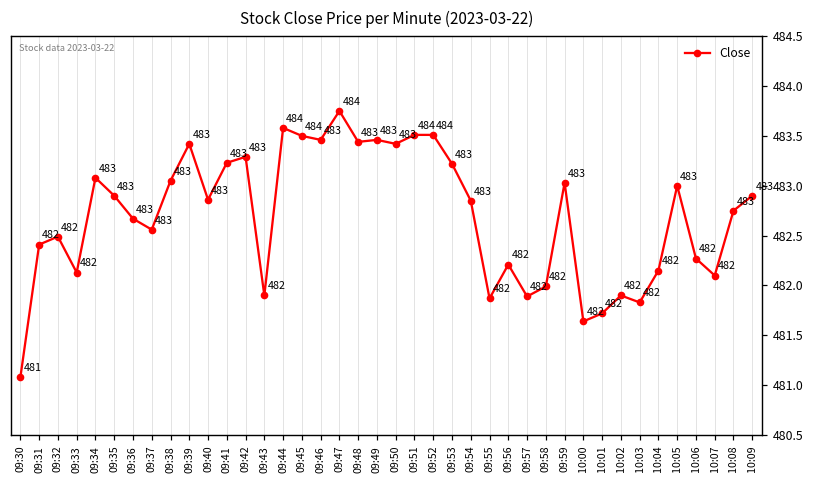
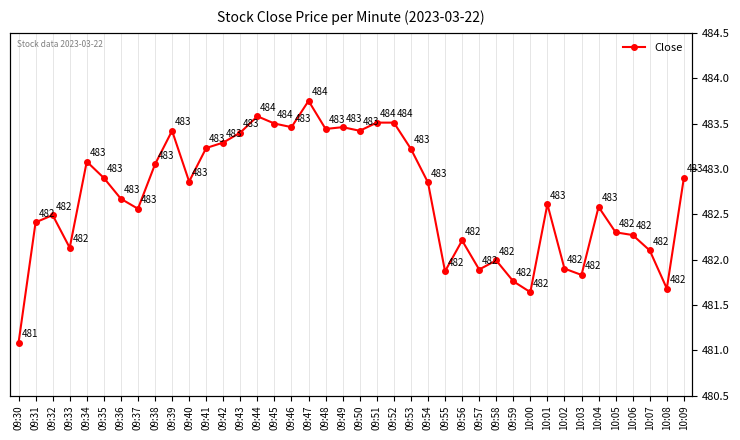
  {
    "09:30": 481,
    "09:32": 482,
    "09:33": 482,
    "09:34": 483,
    "09:35": 483,
    "09:36": 483,
    "09:37": 483,
    "09:38": 483,
    "09:39": 483,
    "09:40": 483,
    "09:42": 483,
-   "09:43": 482,
+   "09:43": 483,
    "09:44": 484,
    "09:45": 484,
    "09:46": 483,
    "09:47": 484,
    "09:49": 483,
    "09:52": 484,
    "09:53": 483,
    "09:54": 483,
    "09:55": 482,
    "09:56": 482,
    "09:58": 482,
-   "09:59": 483,
-   "10:01": 482,
+   "09:59": 482,
+   "10:01": 483,
    "10:02": 482,
    "10:03": 482,
-   "10:04": 482,
-   "10:05": 483,
+   "10:04": 483,
+   "10:05": 482,
    "10:06": 482,
    "10:07": 482,
-   "10:08": 483,
+   "10:08": 482,
    "10:09": 483
  }
